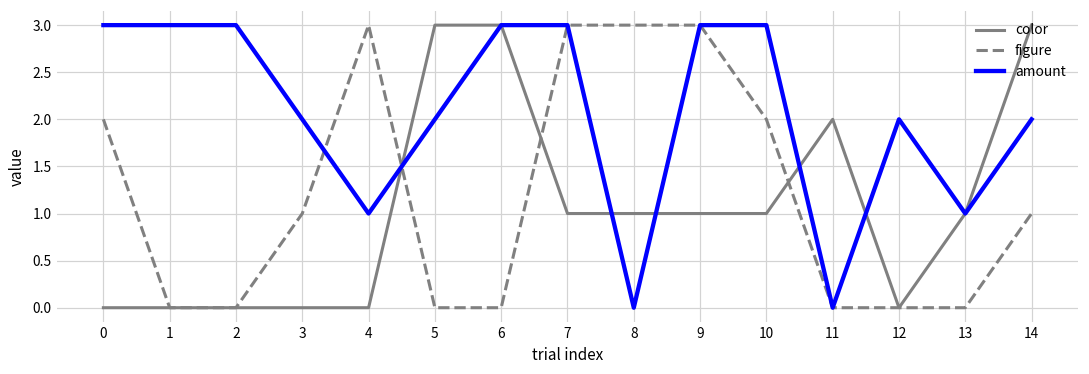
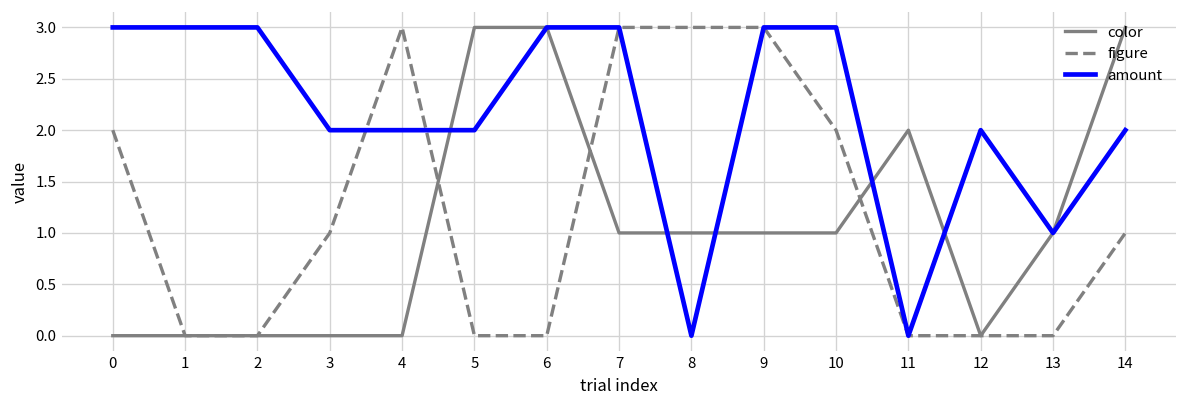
  {
    "amount": {
      "0": 3,
      "1": 3,
      "2": 3,
      "3": 2,
-     "4": 1,
+     "4": 2,
      "5": 2,
      "8": 0,
      "10": 3,
      "12": 2,
      "14": 2
    }
  }
